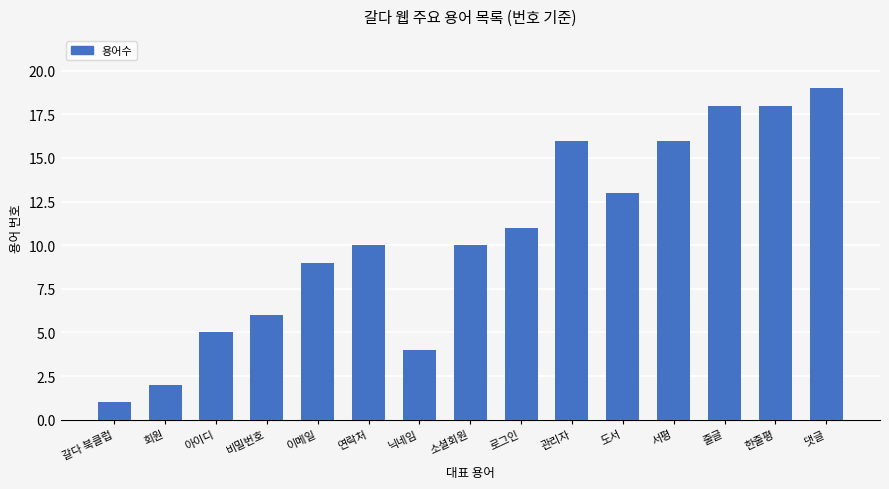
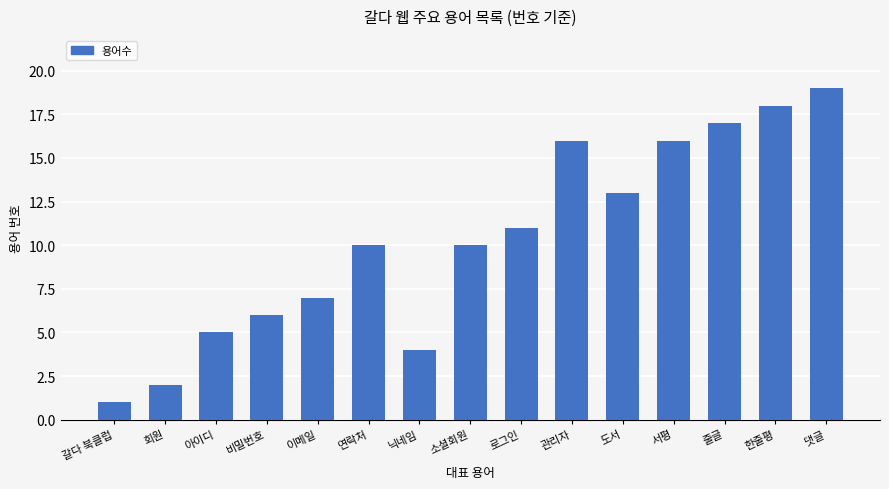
  {
    "갈다 북클럽": 1,
    "회원": 2,
    "아이디": 5,
    "비밀번호": 6,
-   "이메일": 9,
+   "이메일": 7,
    "연락처": 10,
    "닉네임": 4,
    "소셜회원": 10,
    "로그인": 11,
    "관리자": 16,
    "도서": 13,
    "서평": 16,
-   "줄글": 18,
+   "줄글": 17,
    "한줄평": 18,
    "댓글": 19
  }
